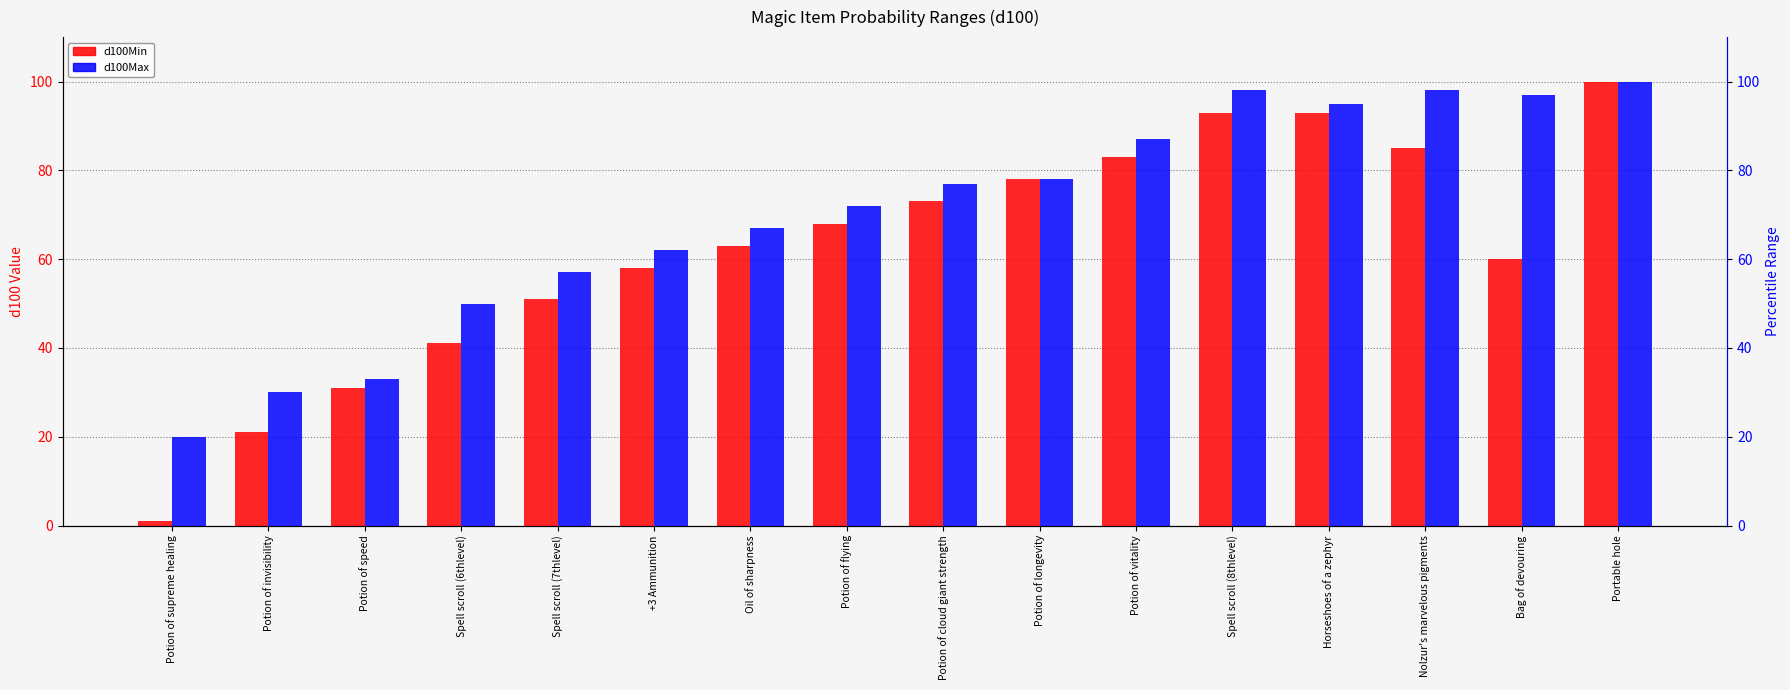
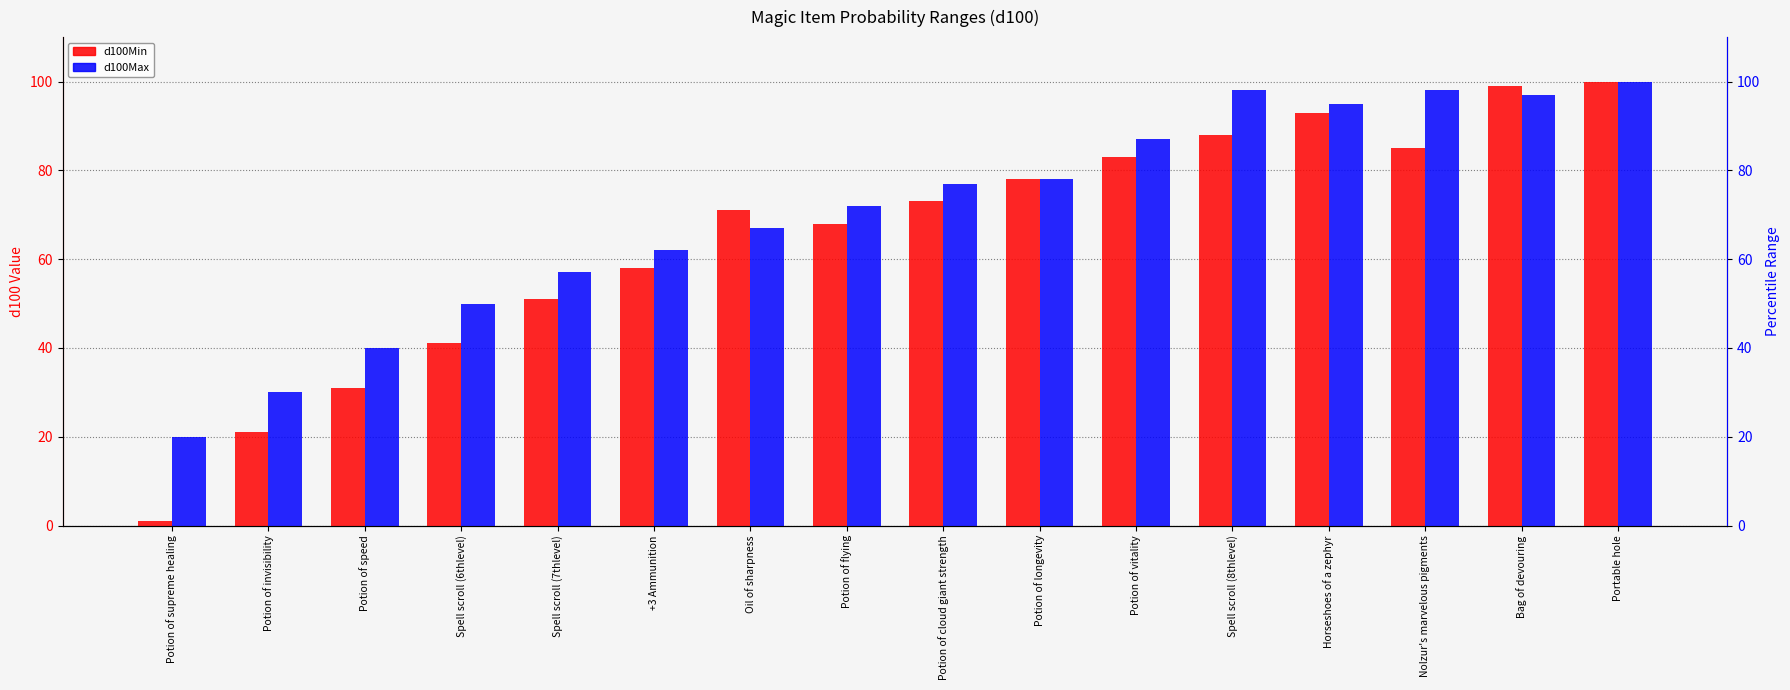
  {
    "d100Min": {
      "Potion of supreme healing": 1,
      "Potion of invisibility": 21,
      "Potion of speed": 31,
      "Spell scroll (6thlevel)": 41,
      "Spell scroll (7thlevel)": 51,
      "+3 Ammunition": 58,
-     "Oil of sharpness": 63,
+     "Oil of sharpness": 71,
      "Potion of flying": 68,
      "Potion of cloud giant strength": 73,
      "Potion of longevity": 78,
      "Potion of vitality": 83,
-     "Spell scroll (8thlevel)": 93,
+     "Spell scroll (8thlevel)": 88,
      "Horseshoes of a zephyr": 93,
      "Nolzur's marvelous pigments": 85,
-     "Bag of devouring": 60,
+     "Bag of devouring": 99,
      "Portable hole": 100
    },
    "d100Max": {
      "Potion of supreme healing": 20,
      "Potion of invisibility": 30,
-     "Potion of speed": 33,
+     "Potion of speed": 40,
      "Spell scroll (6thlevel)": 50,
      "Spell scroll (7thlevel)": 57,
      "+3 Ammunition": 62,
      "Oil of sharpness": 67,
      "Potion of flying": 72,
      "Potion of cloud giant strength": 77,
      "Potion of longevity": 78,
      "Potion of vitality": 87,
      "Spell scroll (8thlevel)": 98,
      "Horseshoes of a zephyr": 95,
      "Nolzur's marvelous pigments": 98,
      "Bag of devouring": 97,
      "Portable hole": 100
    }
  }
